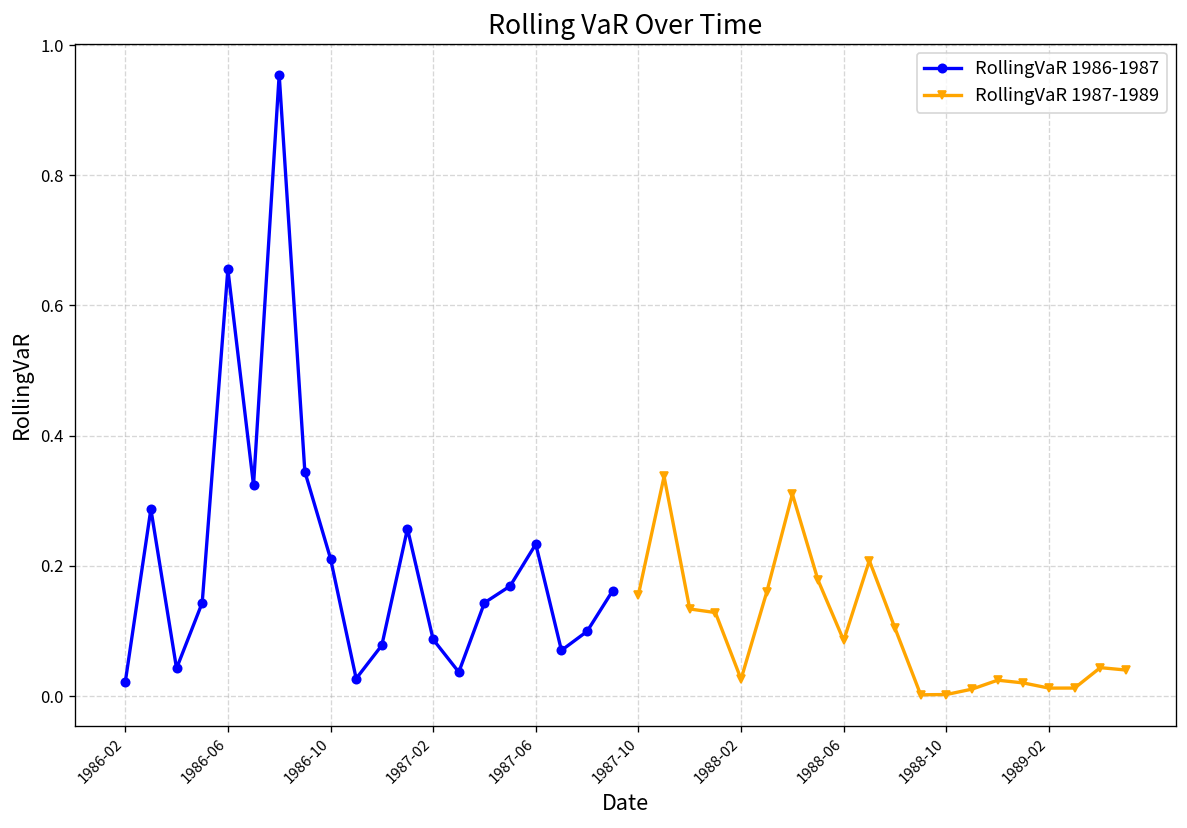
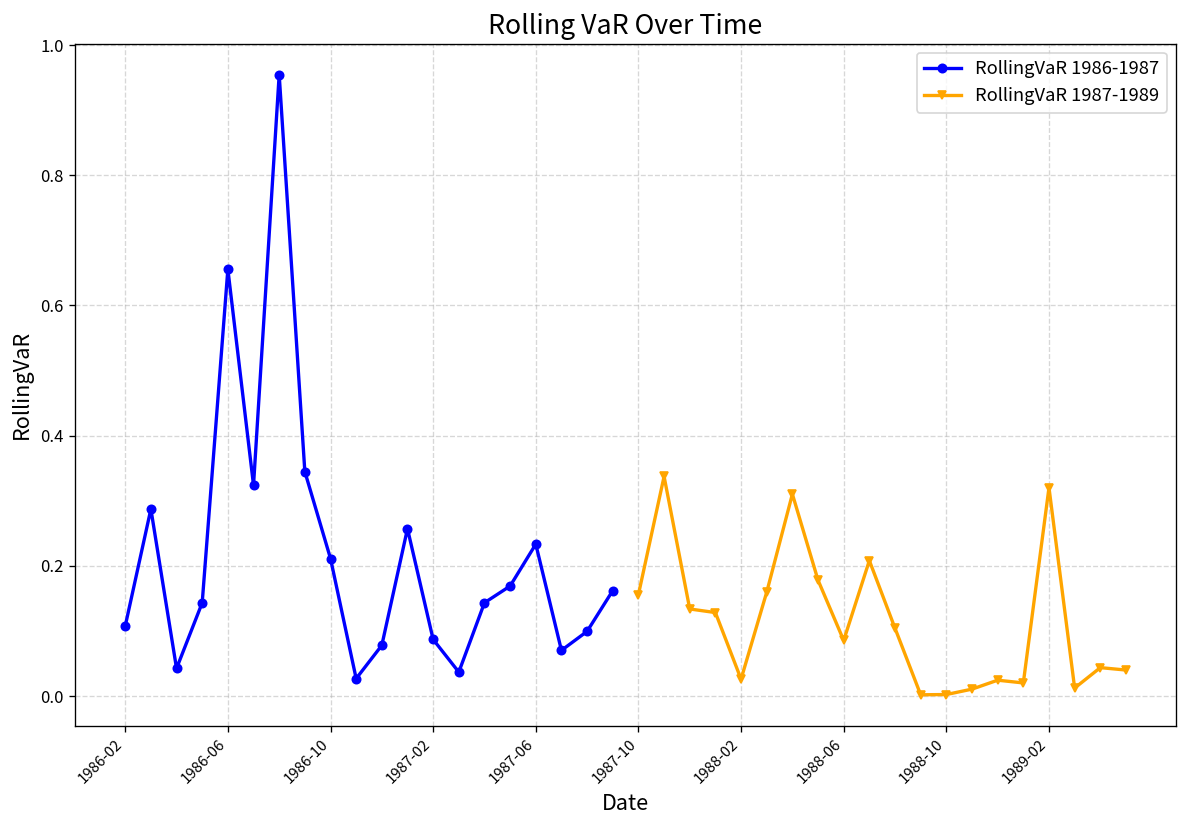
  {
    "RollingVaR 1986-1987": {
-     "1986-02": 0.02,
+     "1986-02": 0.11,
      "1986-06": 0.66,
      "1986-10": 0.21,
      "1987-02": 0.09,
      "1987-06": 0.23
    },
    "RollingVaR 1987-1989": {
      "1987-10": 0.16,
      "1988-02": 0.03,
      "1988-06": 0.09,
      "1988-10": 0.00,
-     "1989-02": 0.01
+     "1989-02": 0.32
    }
  }
